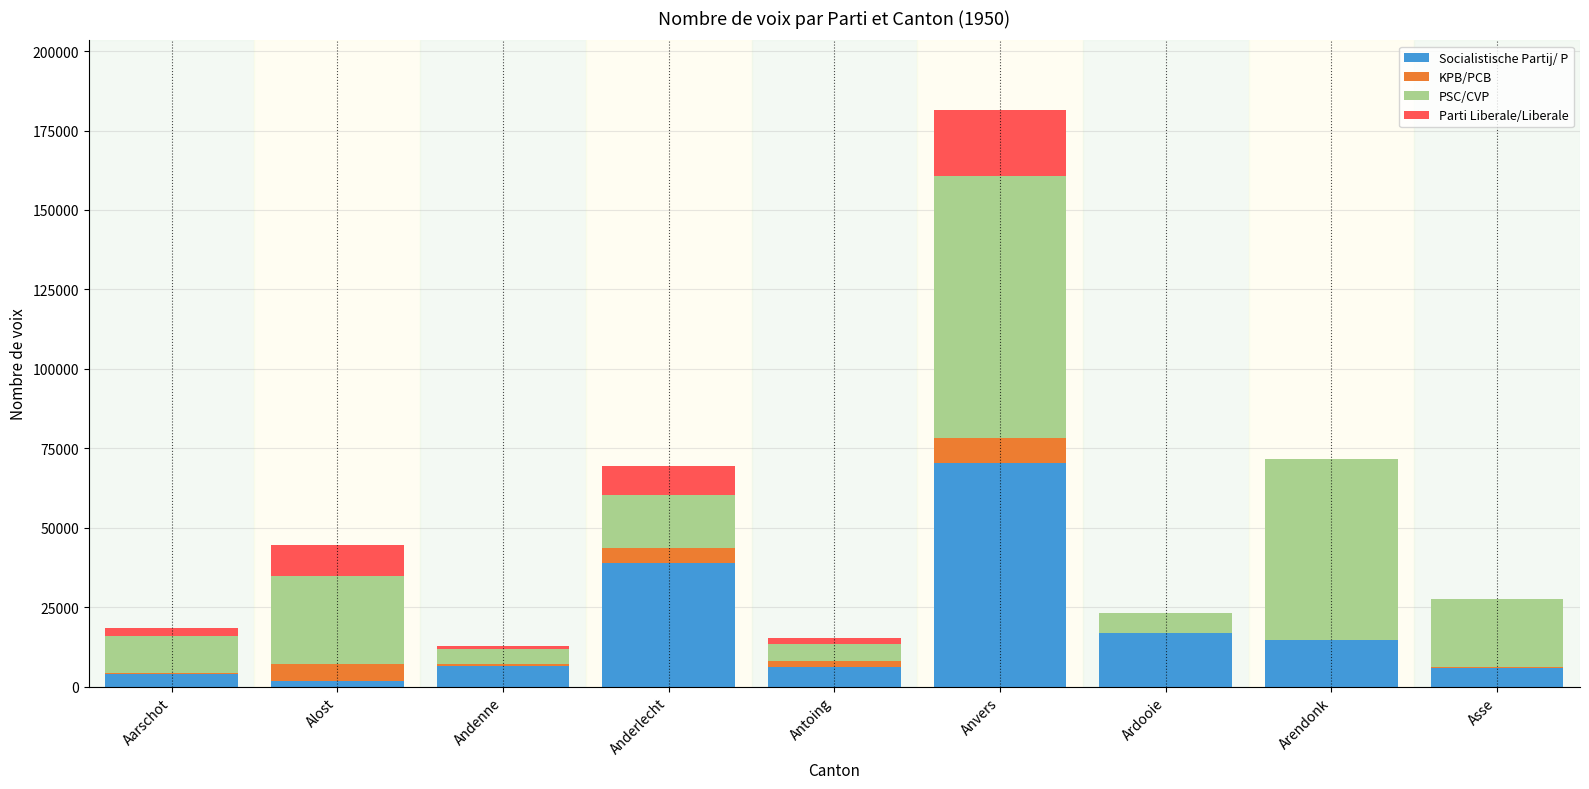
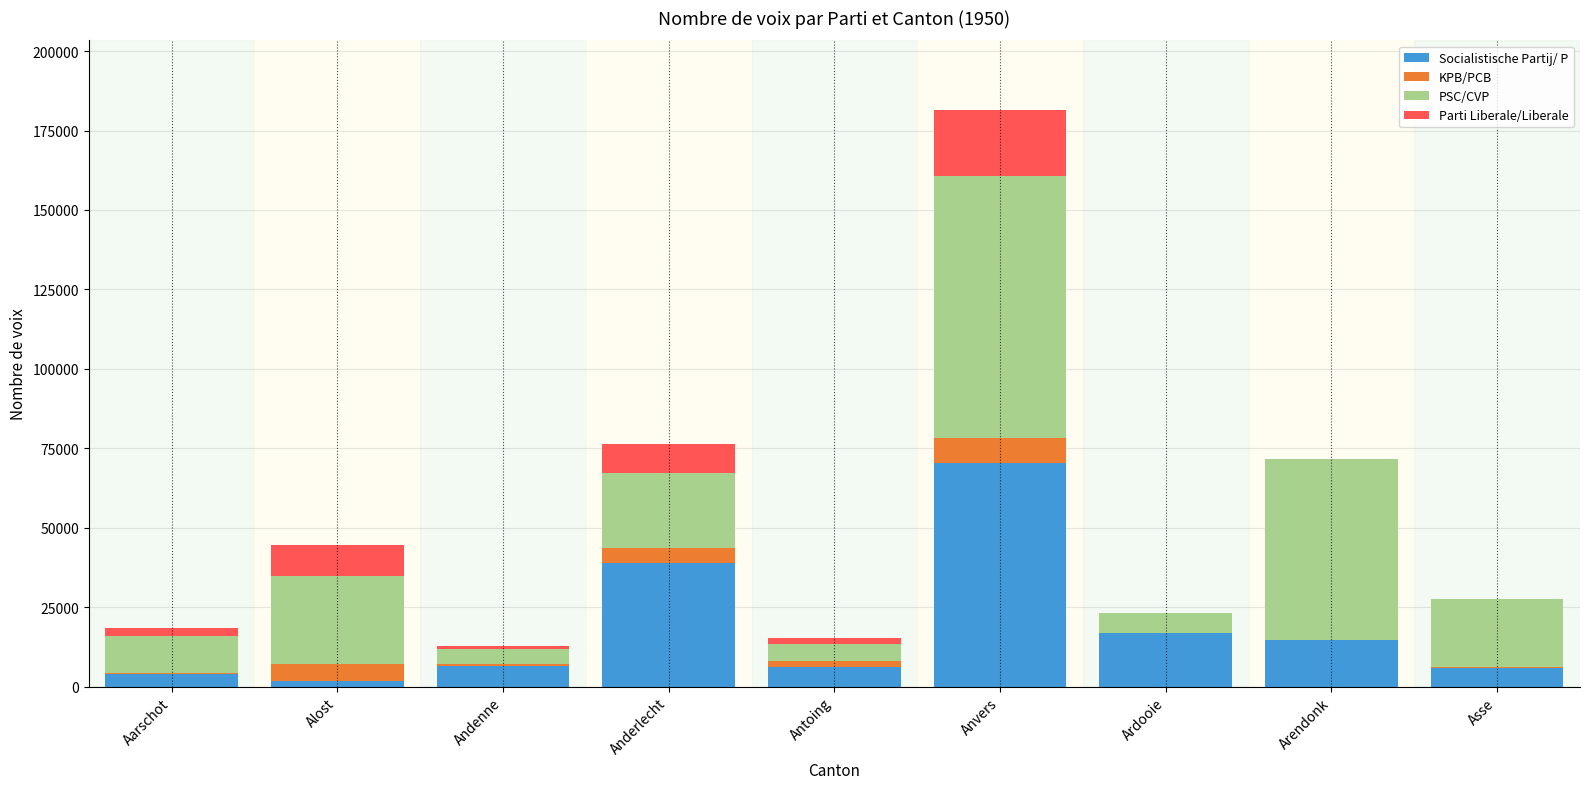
  {
    "Socialistische Partij/ P": {
      "Aarschot": 4000,
      "Alost": 2000,
      "Andenne": 7000,
      "Anderlecht": 39000,
      "Antoing": 6000,
      "Anvers": 70000,
      "Ardooie": 17000,
      "Arendonk": 15000,
      "Asse": 6000
    },
    "PSC/CVP": {
      "Aarschot": 12000,
      "Alost": 28000,
      "Andenne": 5000,
-     "Anderlecht": 17000,
+     "Anderlecht": 24000,
      "Antoing": 5000,
      "Anvers": 82000,
      "Ardooie": 6000,
      "Arendonk": 57000,
      "Asse": 21000
    }
  }
